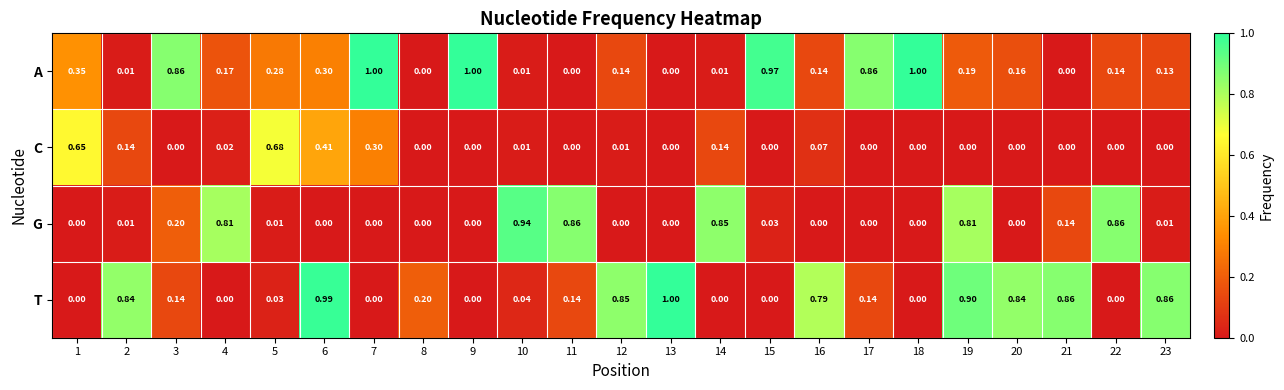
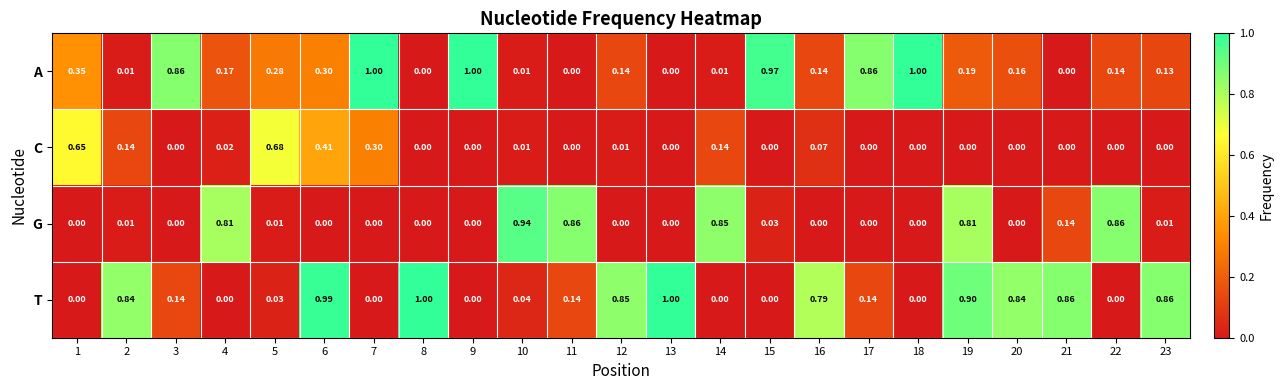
  {
    "A": {
      "1": 0.35,
      "2": 0.01,
      "3": 0.86,
      "4": 0.17,
      "5": 0.28,
      "6": 0.30,
      "7": 1.00,
      "8": 0.00,
      "9": 1.00,
      "10": 0.01,
      "11": 0.00,
      "12": 0.14,
      "13": 0.00,
      "14": 0.01,
      "15": 0.97,
      "16": 0.14,
      "17": 0.86,
      "18": 1.00,
      "19": 0.19,
      "20": 0.16,
      "21": 0.00,
      "22": 0.14,
      "23": 0.13
    },
    "C": {
      "1": 0.65,
      "2": 0.14,
      "3": 0.00,
      "4": 0.02,
      "5": 0.68,
      "6": 0.41,
      "7": 0.30,
      "8": 0.00,
      "9": 0.00,
      "10": 0.01,
      "11": 0.00,
      "12": 0.01,
      "13": 0.00,
      "14": 0.14,
      "15": 0.00,
      "16": 0.07,
      "17": 0.00,
      "18": 0.00,
      "19": 0.00,
      "20": 0.00,
      "21": 0.00,
      "22": 0.00,
      "23": 0.00
    },
    "G": {
      "1": 0.00,
      "2": 0.01,
-     "3": 0.20,
+     "3": 0.00,
      "4": 0.81,
      "5": 0.01,
      "6": 0.00,
      "7": 0.00,
      "8": 0.00,
      "9": 0.00,
      "10": 0.94,
      "11": 0.86,
      "12": 0.00,
      "13": 0.00,
      "14": 0.85,
      "15": 0.03,
      "16": 0.00,
      "17": 0.00,
      "18": 0.00,
      "19": 0.81,
      "20": 0.00,
      "21": 0.14,
      "22": 0.86,
      "23": 0.01
    },
    "T": {
      "1": 0.00,
      "2": 0.84,
      "3": 0.14,
      "4": 0.00,
      "5": 0.03,
      "6": 0.99,
      "7": 0.00,
-     "8": 0.20,
+     "8": 1.00,
      "9": 0.00,
      "10": 0.04,
      "11": 0.14,
      "12": 0.85,
      "13": 1.00,
      "14": 0.00,
      "15": 0.00,
      "16": 0.79,
      "17": 0.14,
      "18": 0.00,
      "19": 0.90,
      "20": 0.84,
      "21": 0.86,
      "22": 0.00,
      "23": 0.86
    }
  }
